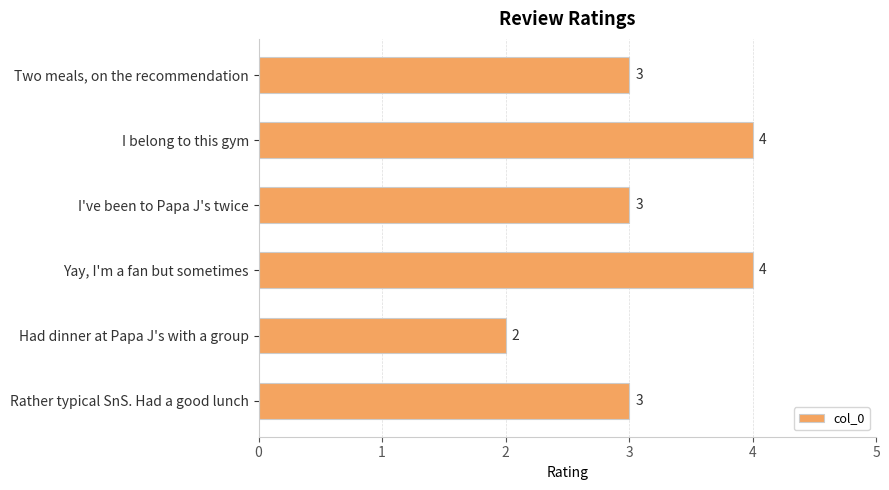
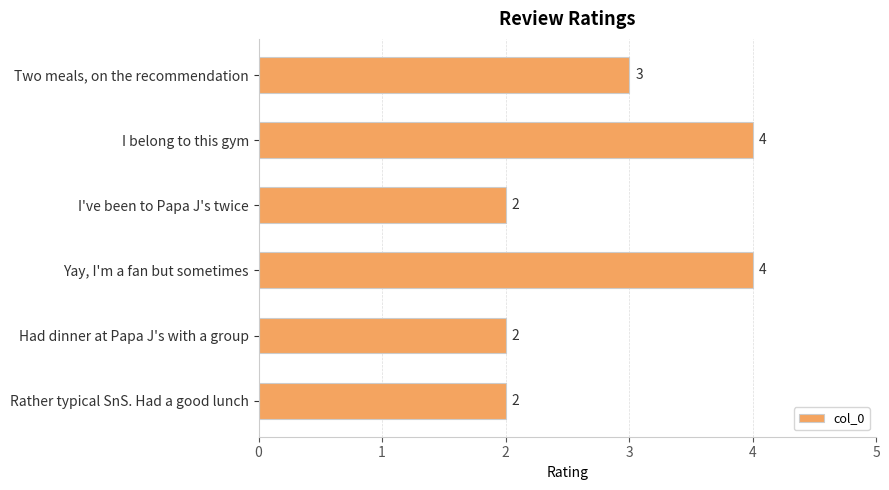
  {
    "Two meals, on the recommendation": 3,
    "I belong to this gym": 4,
-   "I've been to Papa J's twice": 3,
+   "I've been to Papa J's twice": 2,
    "Yay, I'm a fan but sometimes": 4,
    "Had dinner at Papa J's with a group": 2,
-   "Rather typical SnS. Had a good lunch": 3
+   "Rather typical SnS. Had a good lunch": 2
  }
